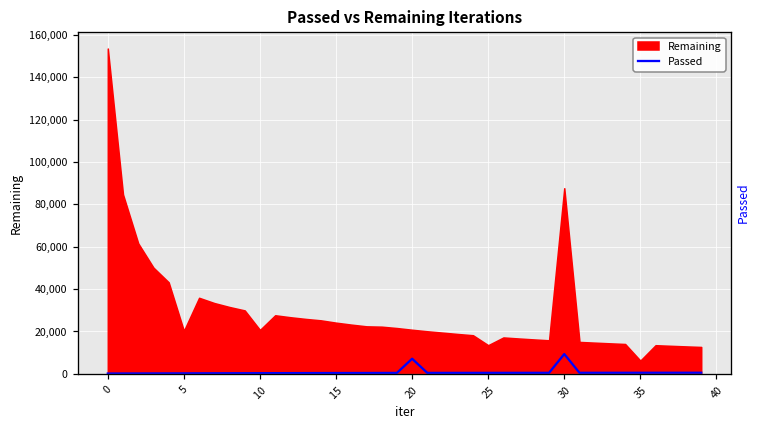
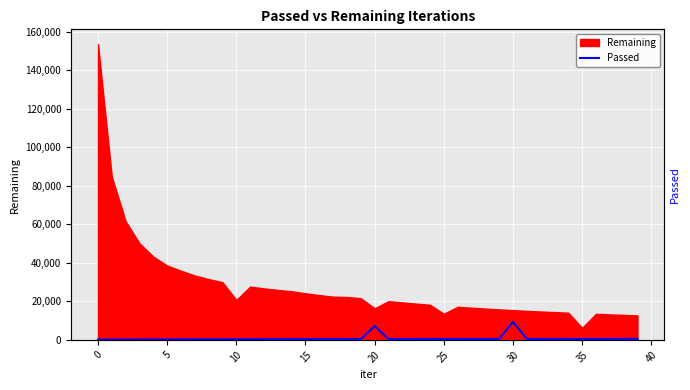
  {
    "Passed": {
      "0": "0",
      "5": "0",
      "10": "0",
      "15": "0",
      "20": "7,000",
      "25": "0",
      "30": "9,000",
      "35": "1,000"
    },
    "Remaining": {
      "0": "154,000",
-     "5": "20,000",
+     "5": "39,000",
      "10": "21,000",
      "15": "24,000",
-     "20": "21,000",
+     "20": "16,000",
      "25": "14,000",
-     "30": "88,000",
+     "30": "15,000",
      "35": "6,000"
    }
  }
